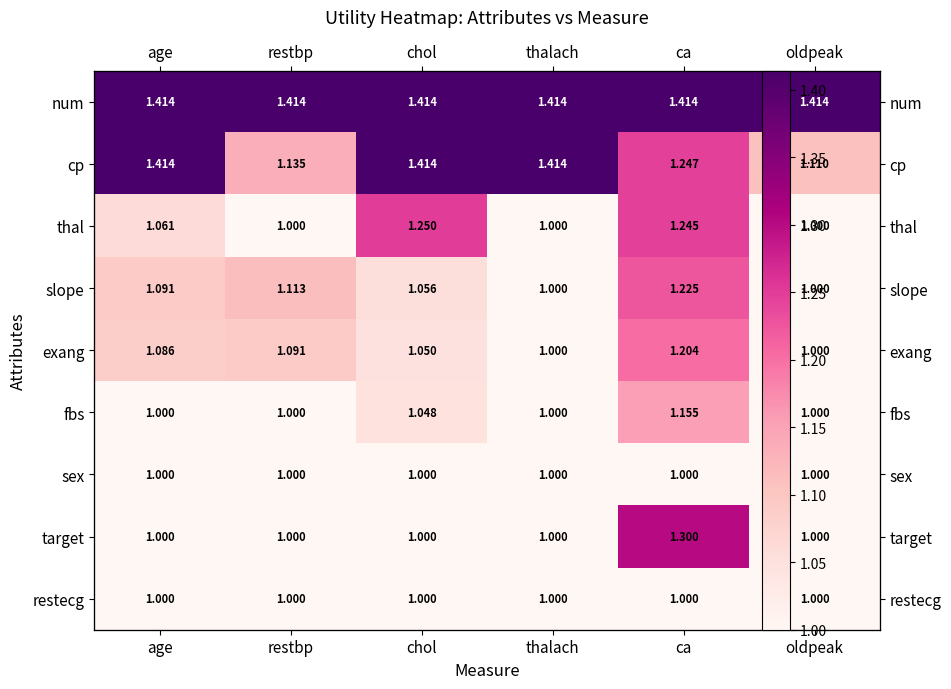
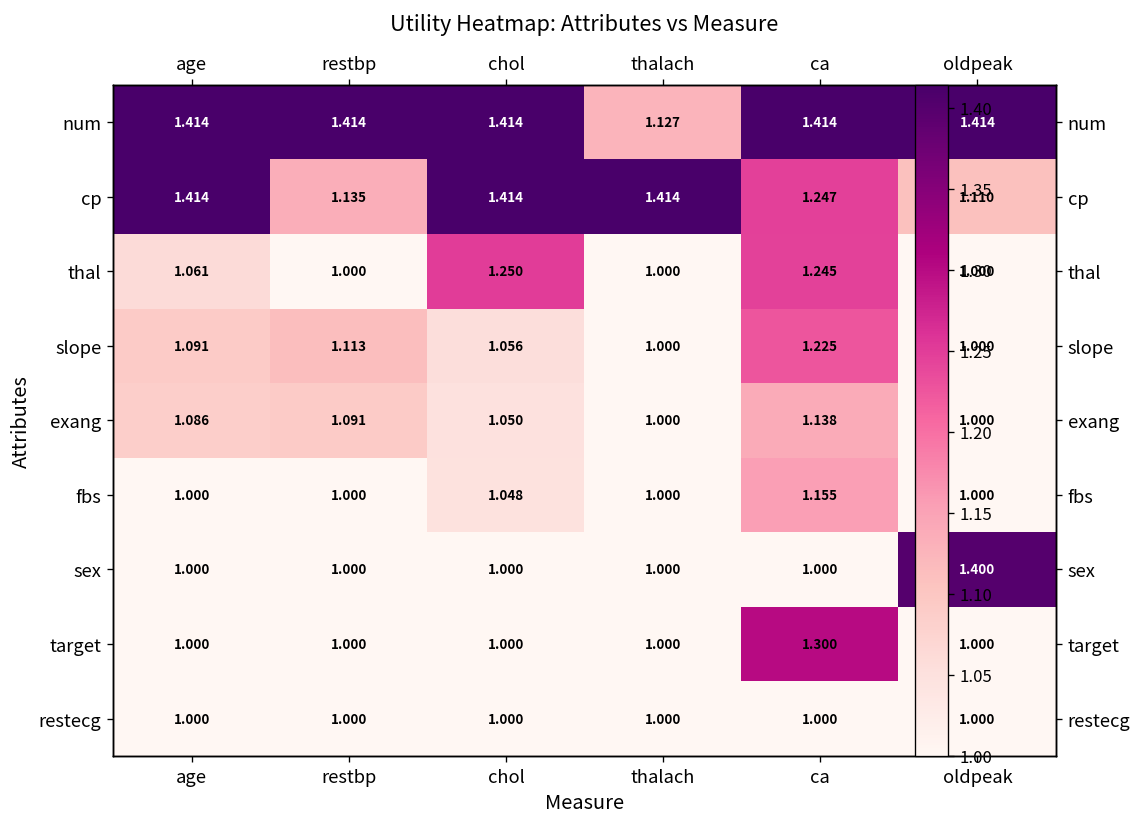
  {
    "num": {
      "age": 1.414,
      "restbp": 1.414,
      "chol": 1.414,
-     "thalach": 1.414,
+     "thalach": 1.127,
      "ca": 1.414,
      "oldpeak": 1.414
    },
    "cp": {
      "age": 1.414,
      "restbp": 1.135,
      "chol": 1.414,
      "thalach": 1.414,
      "ca": 1.247,
      "oldpeak": 1.110
    },
    "thal": {
      "age": 1.061,
      "restbp": 1.000,
      "chol": 1.250,
      "thalach": 1.000,
      "ca": 1.245,
      "oldpeak": 1.000
    },
    "slope": {
      "age": 1.091,
      "restbp": 1.113,
      "chol": 1.056,
      "thalach": 1.000,
      "ca": 1.225,
      "oldpeak": 1.000
    },
    "exang": {
      "age": 1.086,
      "restbp": 1.091,
      "chol": 1.050,
      "thalach": 1.000,
-     "ca": 1.204,
+     "ca": 1.138,
      "oldpeak": 1.000
    },
    "fbs": {
      "age": 1.000,
      "restbp": 1.000,
      "chol": 1.048,
      "thalach": 1.000,
      "ca": 1.155,
      "oldpeak": 1.000
    },
    "sex": {
      "age": 1.000,
      "restbp": 1.000,
      "chol": 1.000,
      "thalach": 1.000,
      "ca": 1.000,
-     "oldpeak": 1.000
+     "oldpeak": 1.400
    },
    "target": {
      "age": 1.000,
      "restbp": 1.000,
      "chol": 1.000,
      "thalach": 1.000,
      "ca": 1.300,
      "oldpeak": 1.000
    },
    "restecg": {
      "age": 1.000,
      "restbp": 1.000,
      "chol": 1.000,
      "thalach": 1.000,
      "ca": 1.000,
      "oldpeak": 1.000
    }
  }
